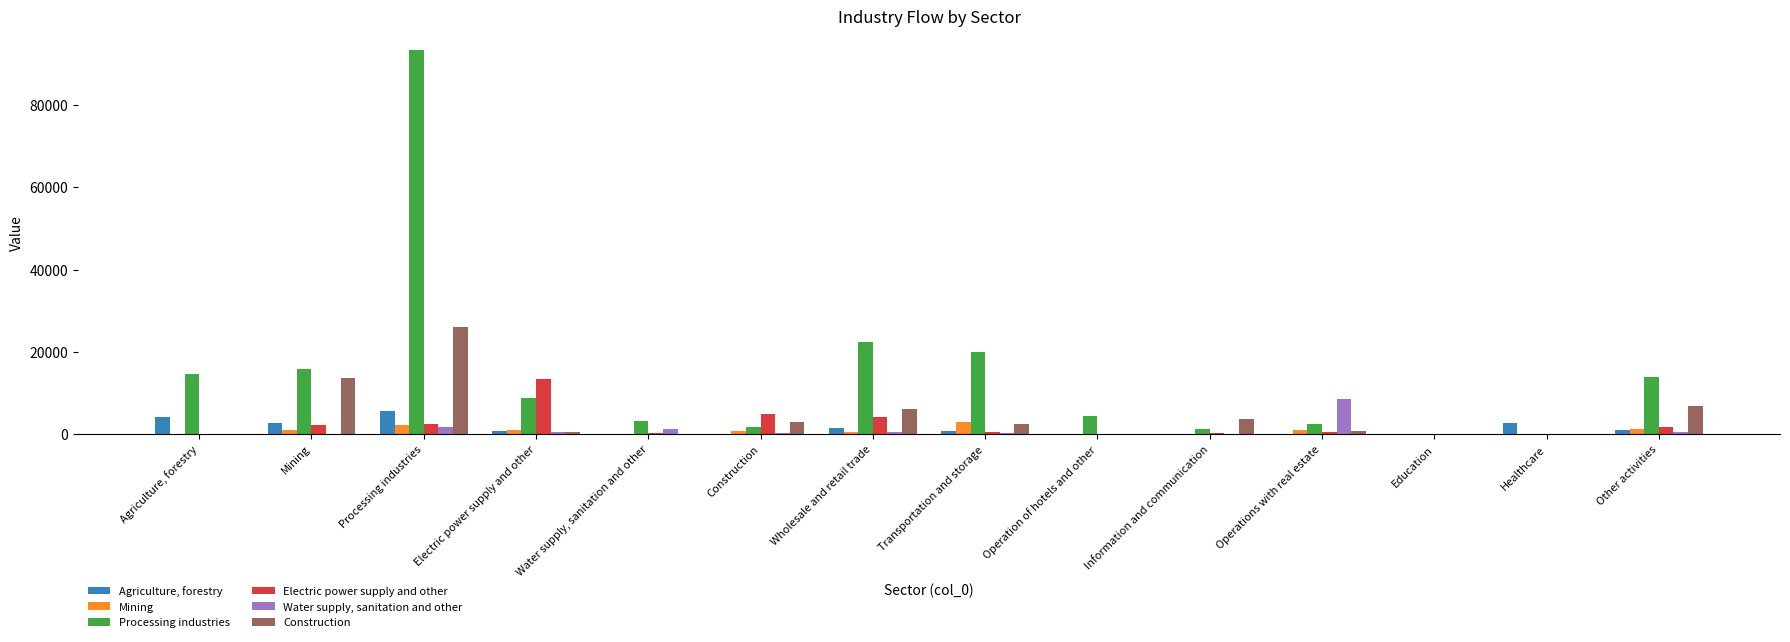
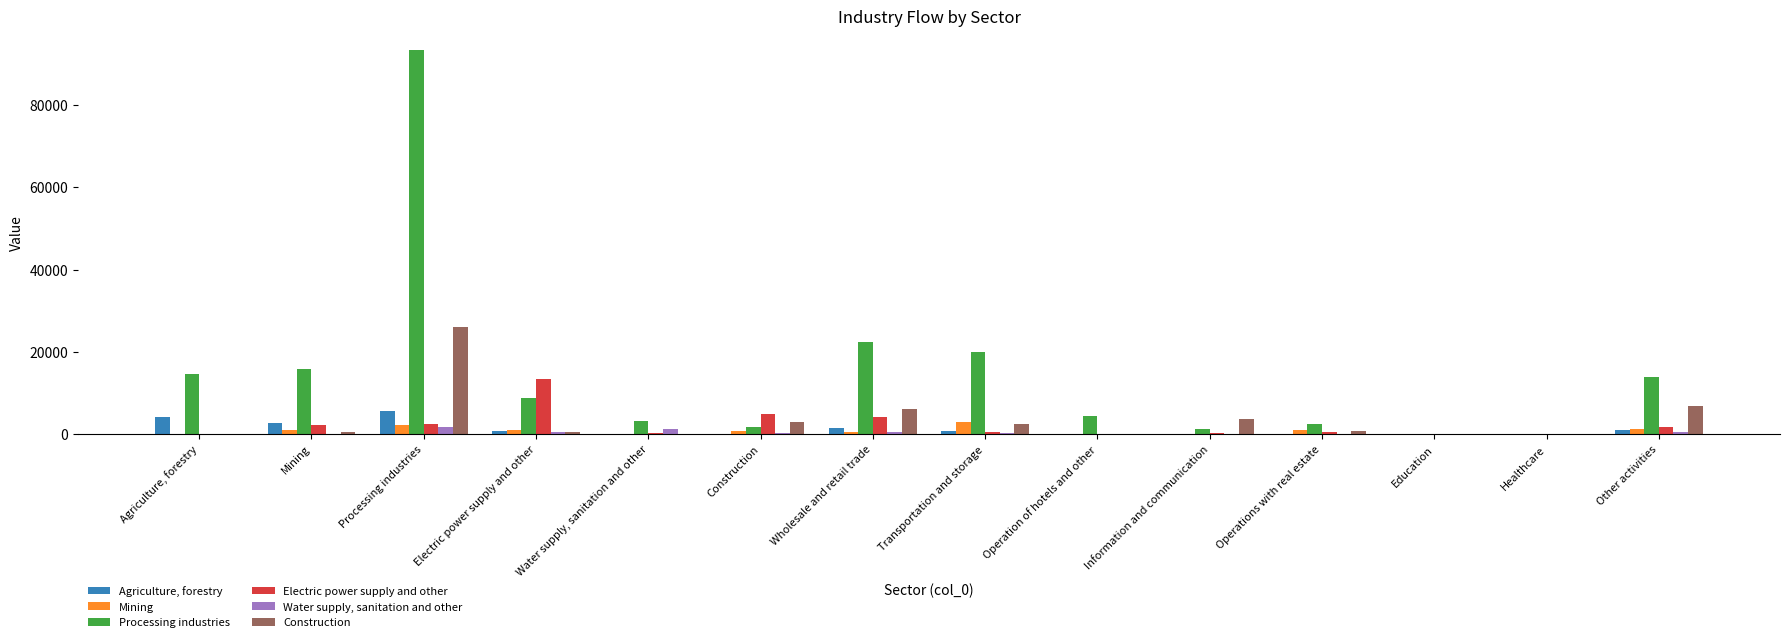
  {
    "Agriculture, forestry": {
      "Agriculture, forestry": 4000,
      "Mining": 3000,
      "Processing industries": 6000,
      "Electric power supply and other": 1000,
      "Wholesale and retail trade": 1000,
      "Transportation and storage": 1000,
-     "Healthcare": 3000,
+     "Healthcare": 0,
      "Other activities": 1000
    },
    "Mining": {
      "Mining": 1000,
      "Processing industries": 2000,
      "Electric power supply and other": 1000,
      "Construction": 1000,
      "Transportation and storage": 3000,
      "Operations with real estate": 1000,
      "Other activities": 1000
    },
    "Processing industries": {
      "Agriculture, forestry": 15000,
      "Mining": 16000,
      "Processing industries": 93000,
      "Electric power supply and other": 9000,
      "Water supply, sanitation and other": 3000,
      "Construction": 2000,
      "Wholesale and retail trade": 22000,
      "Transportation and storage": 20000,
      "Operation of hotels and other": 4000,
      "Information and communication": 1000,
      "Operations with real estate": 2000,
      "Other activities": 14000
    },
    "Electric power supply and other": {
      "Mining": 2000,
      "Processing industries": 3000,
      "Electric power supply and other": 13000,
      "Construction": 5000,
      "Wholesale and retail trade": 4000,
      "Other activities": 2000
    },
    "Water supply, sanitation and other": {
      "Processing industries": 2000,
      "Water supply, sanitation and other": 1000,
-     "Operations with real estate": 9000
+     "Operations with real estate": 0
    },
    "Construction": {
-     "Mining": 14000,
+     "Mining": 0,
      "Processing industries": 26000,
      "Construction": 3000,
      "Wholesale and retail trade": 6000,
      "Transportation and storage": 3000,
      "Information and communication": 4000,
      "Operations with real estate": 1000,
      "Other activities": 7000
    }
  }
